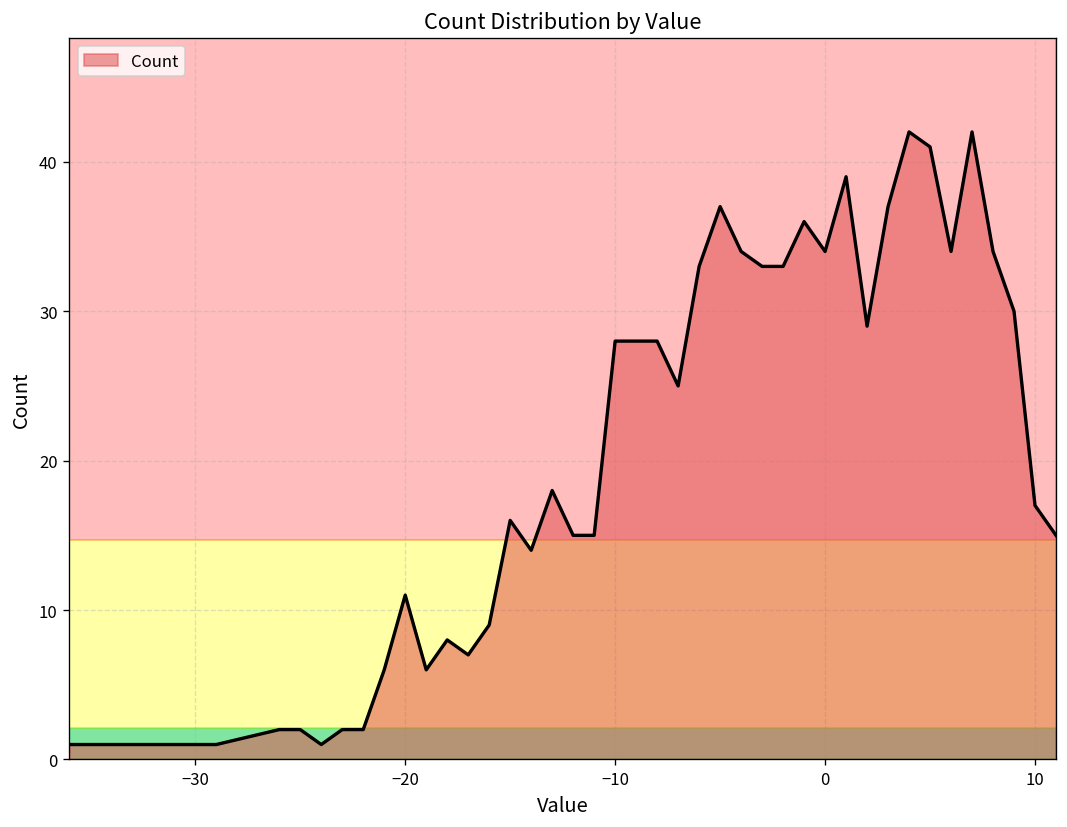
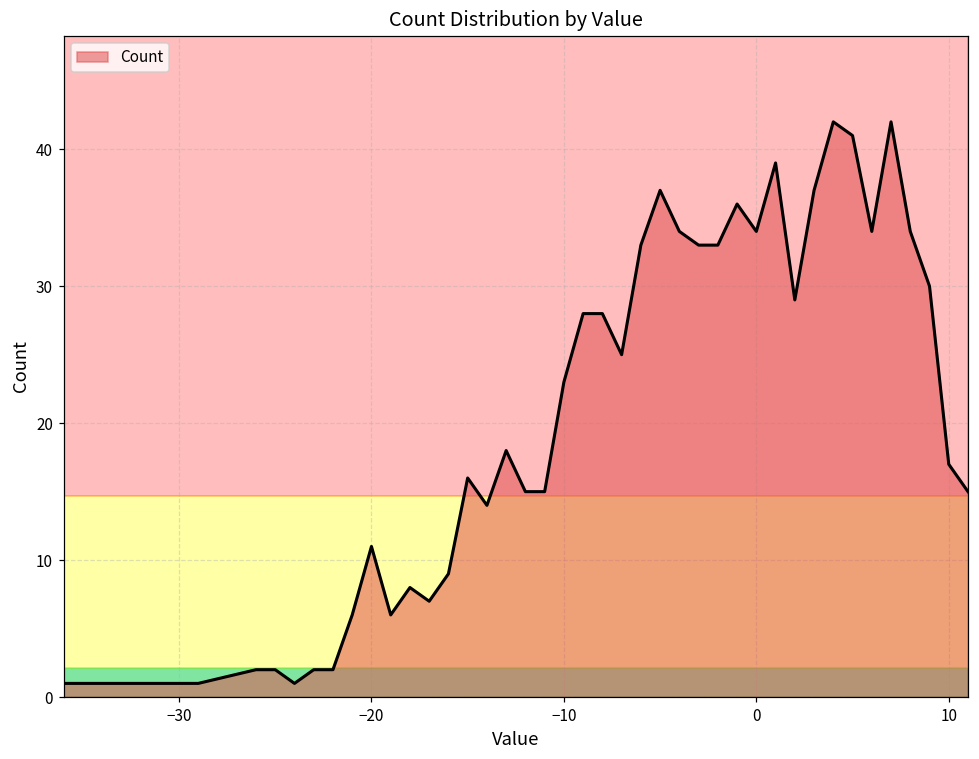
  {
    "−20": 11,
-   "−10": 28,
+   "−10": 23,
    "0": 34,
    "10": 17
  }
